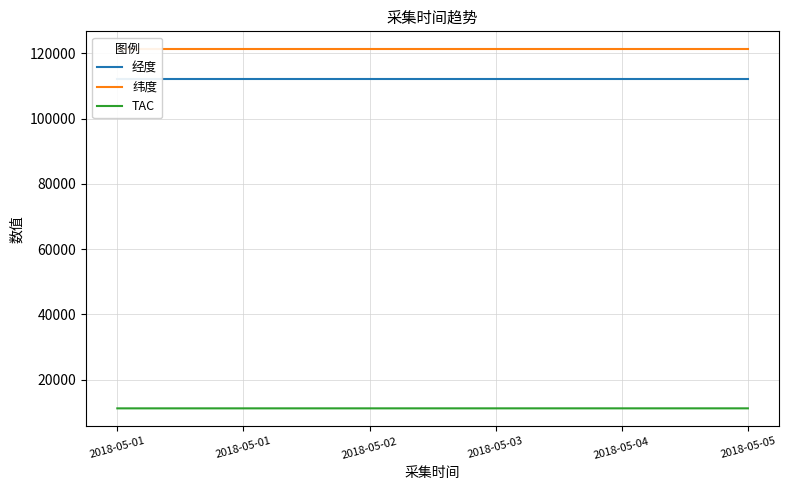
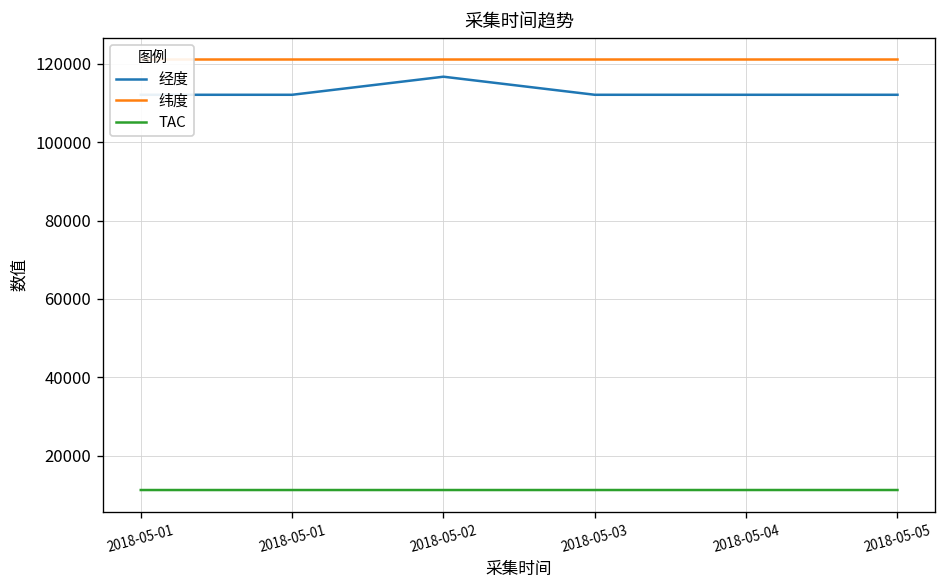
  {
    "经度": {
-     "2018-05-02": 112000,
+     "2018-05-02": 117000,
      "2018-05-03": 112000,
      "2018-05-04": 112000,
      "2018-05-05": 112000
    },
    "纬度": {
      "2018-05-02": 121000,
      "2018-05-03": 121000,
      "2018-05-04": 121000,
      "2018-05-05": 121000
    },
    "TAC": {
      "2018-05-02": 11000,
      "2018-05-03": 11000,
      "2018-05-04": 11000,
      "2018-05-05": 11000
    }
  }
